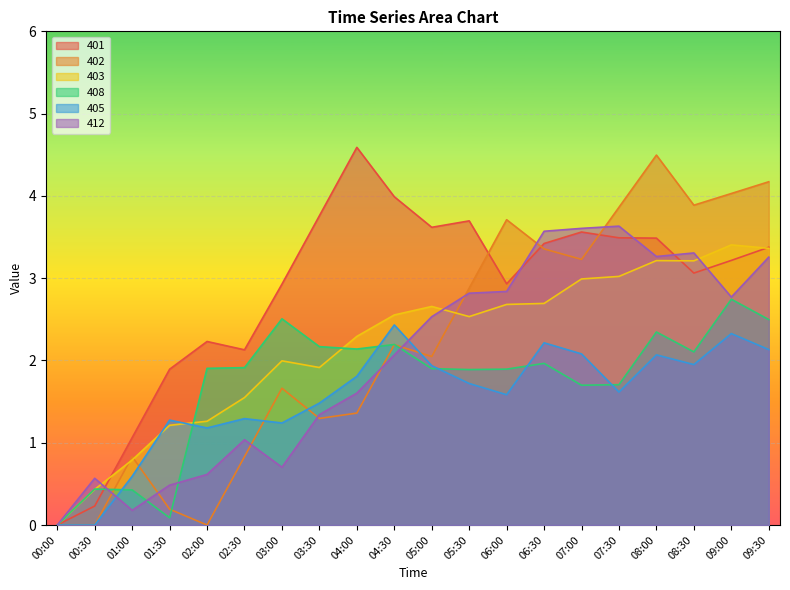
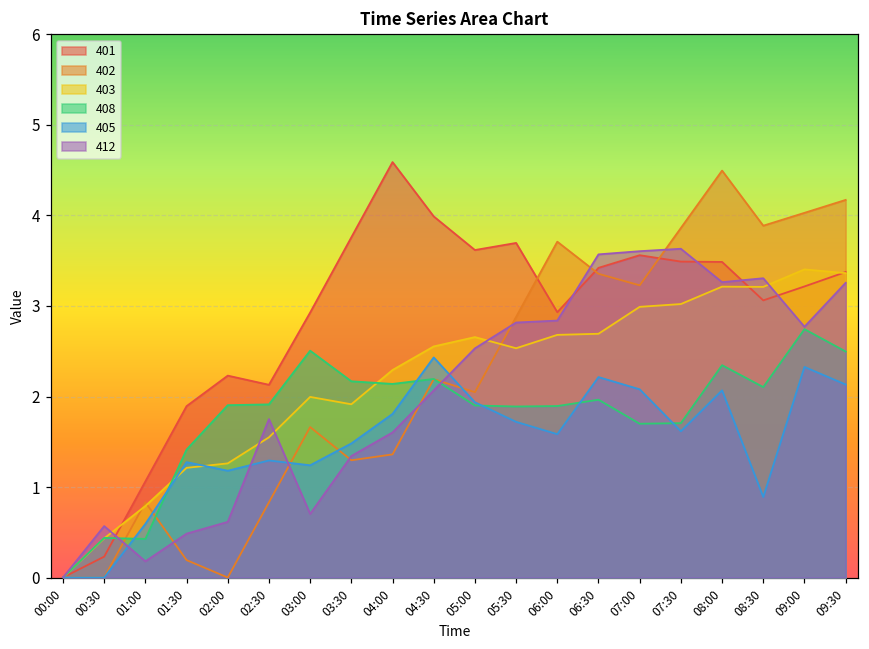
  {
    "403": {
      "01:00": 0.8,
      "01:30": 1.2,
      "02:00": 1.3,
      "02:30": 1.5,
      "03:00": 2.0,
      "03:30": 1.9,
      "04:00": 2.3,
      "04:30": 2.6,
      "05:00": 2.7,
      "05:30": 2.5,
      "06:00": 2.7,
      "06:30": 2.7,
      "07:00": 3.0,
      "07:30": 3.0,
      "08:00": 3.2,
      "08:30": 3.2,
      "09:00": 3.4
    },
    "408": {
      "01:00": 0.4,
-     "01:30": 0.1,
+     "01:30": 1.4,
      "02:00": 1.9,
      "02:30": 1.9,
      "03:00": 2.5,
      "03:30": 2.2,
      "04:00": 2.1,
      "05:00": 1.9,
      "05:30": 1.9,
      "06:00": 1.9,
      "06:30": 2.0,
      "07:00": 1.7,
      "07:30": 1.7,
      "08:00": 2.3,
      "08:30": 2.1,
      "09:30": 2.5
    },
    "405": {
      "01:00": 0.6,
      "01:30": 1.3,
      "02:00": 1.2,
      "02:30": 1.3,
      "03:00": 1.2,
      "03:30": 1.5,
      "04:00": 1.8,
      "04:30": 2.4,
      "05:00": 1.9,
      "05:30": 1.7,
      "06:00": 1.6,
      "06:30": 2.2,
      "07:00": 2.1,
      "07:30": 1.6,
      "08:00": 2.1,
-     "08:30": 2.0,
+     "08:30": 0.9,
      "09:00": 2.3,
      "09:30": 2.1
    },
    "412": {
      "00:30": 0.6,
      "01:00": 0.2,
      "01:30": 0.5,
      "02:00": 0.6,
-     "02:30": 1.0,
+     "02:30": 1.8,
      "03:00": 0.7,
      "03:30": 1.3,
      "04:00": 1.6,
      "04:30": 2.1,
      "05:00": 2.5,
      "05:30": 2.8,
      "06:00": 2.8,
      "06:30": 3.6,
      "07:00": 3.6,
      "07:30": 3.6,
      "08:00": 3.3,
      "08:30": 3.3,
      "09:30": 3.3
    }
  }
